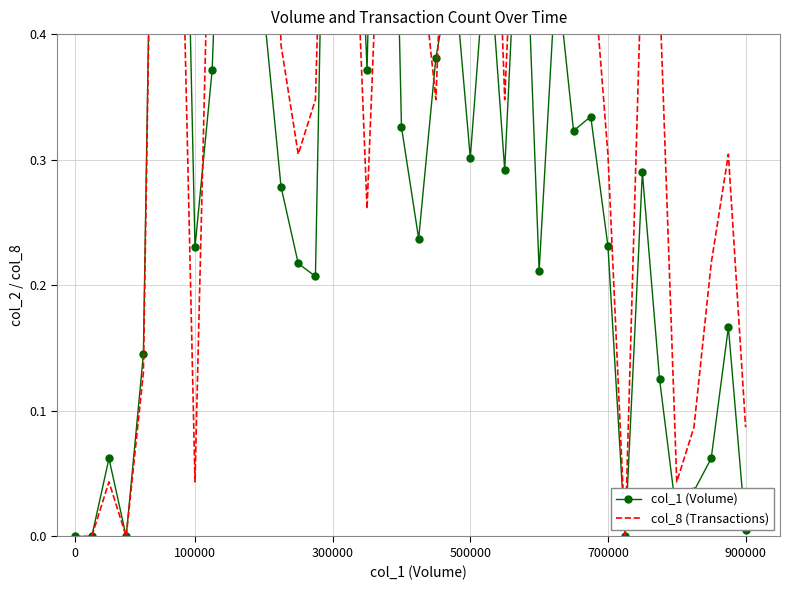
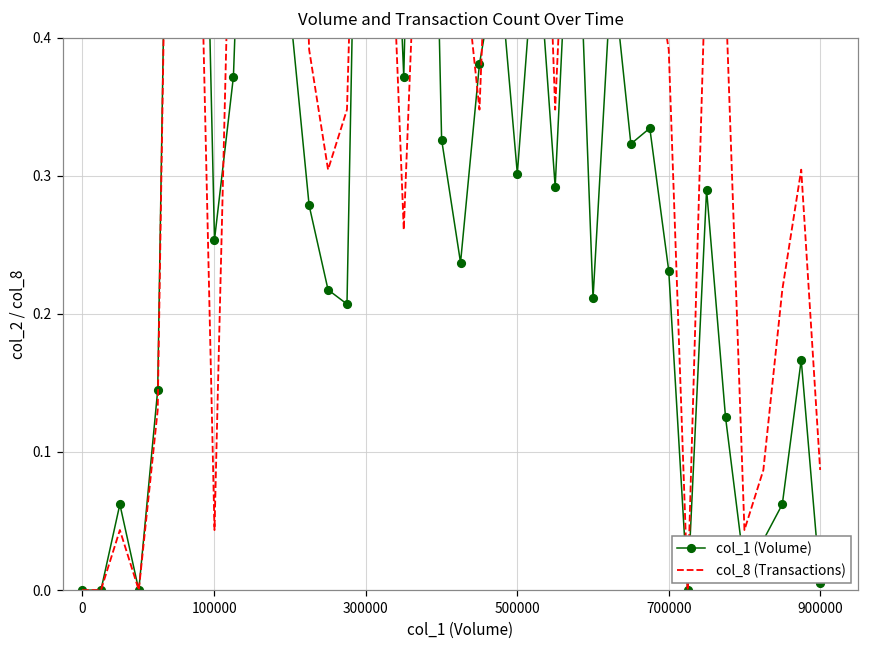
  {
    "col_1 (Volume)": {
-     "100000": 0.230,
+     "100000": 0.254,
      "500000": 0.302,
      "700000": 0.231
    },
    "col_8 (Transactions)": {
      "100000": 0.043,
-     "700000": 0.304,
+     "700000": 0.391,
      "900000": 0.087
    }
  }
